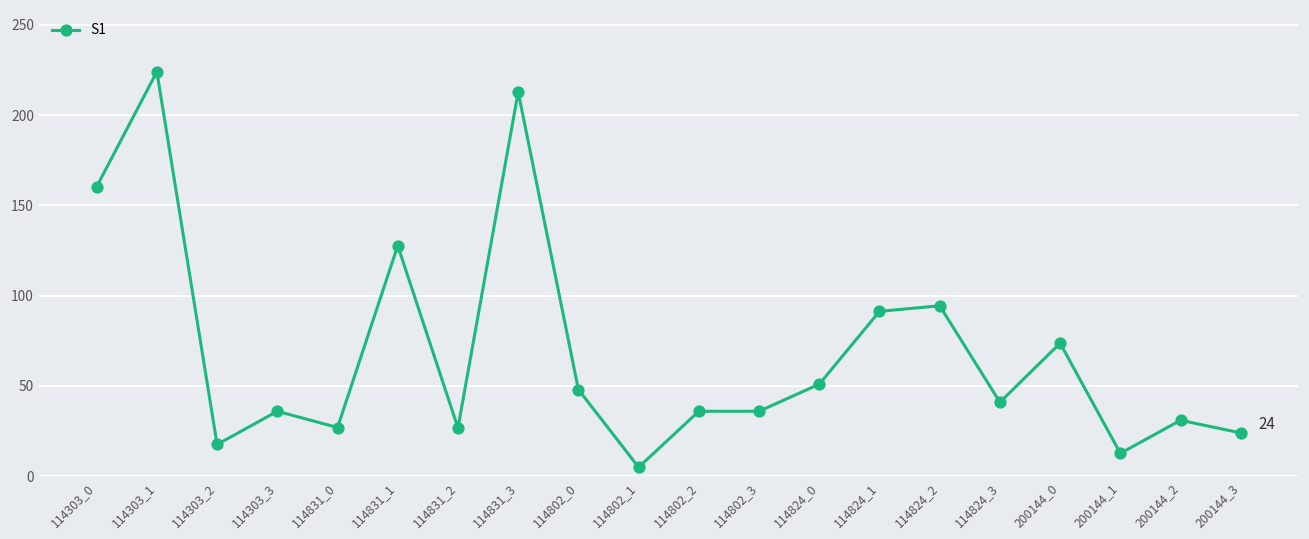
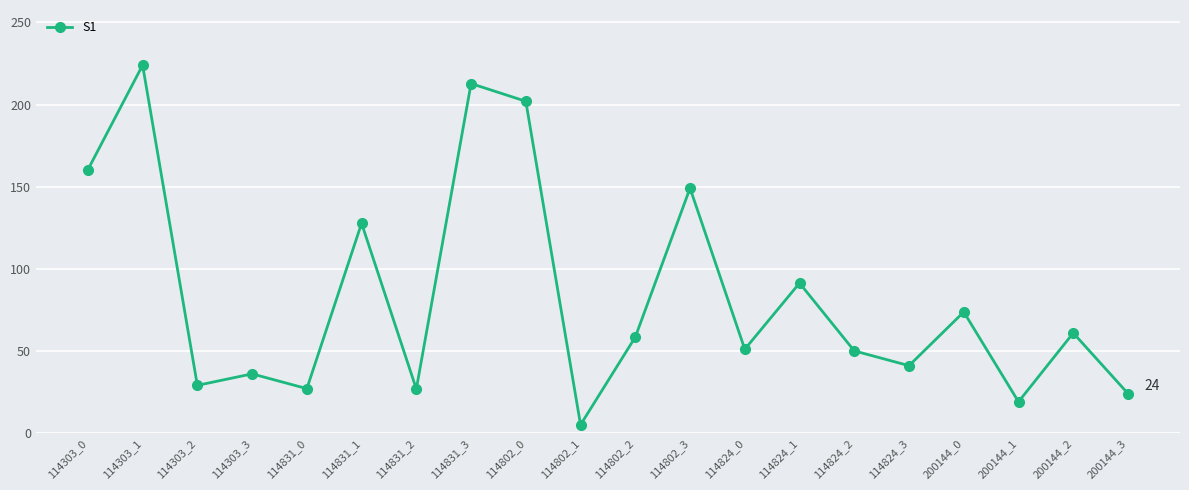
  {
    "114303_0": 160,
    "114303_1": 224,
-   "114303_2": 18,
+   "114303_2": 29,
    "114303_3": 36,
    "114831_0": 27,
    "114831_1": 128,
    "114831_2": 27,
    "114831_3": 213,
-   "114802_0": 48,
+   "114802_0": 202,
    "114802_1": 5,
-   "114802_2": 36,
-   "114802_3": 36,
+   "114802_2": 58,
+   "114802_3": 149,
    "114824_0": 51,
    "114824_1": 91,
-   "114824_2": 94,
+   "114824_2": 50,
    "114824_3": 41,
    "200144_0": 74,
-   "200144_1": 13,
-   "200144_2": 31
+   "200144_1": 19,
+   "200144_2": 61
  }
